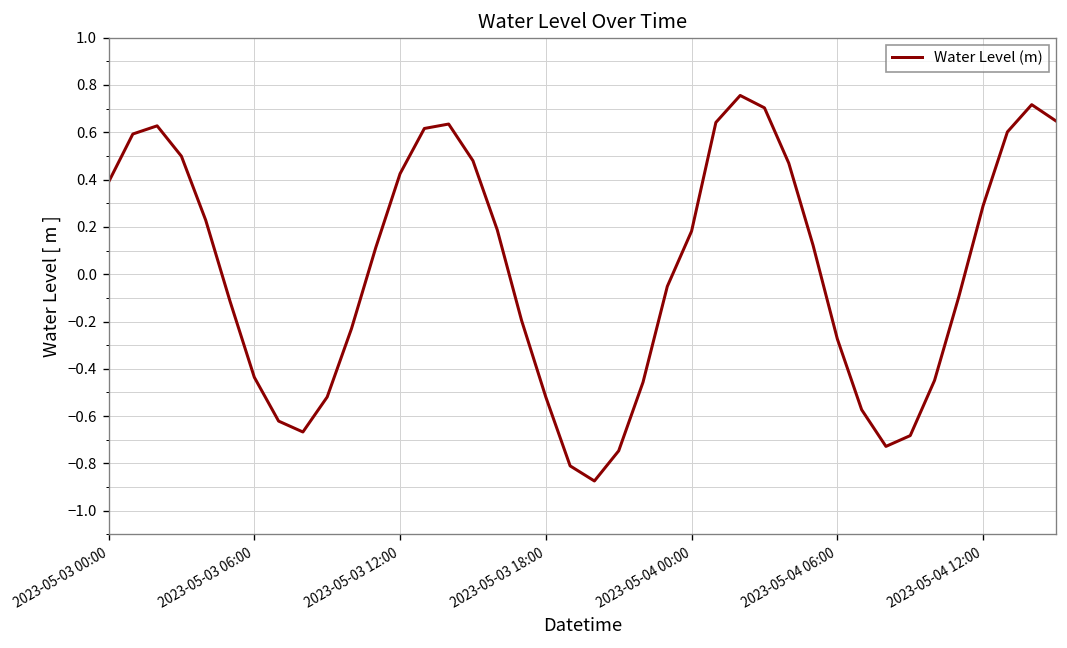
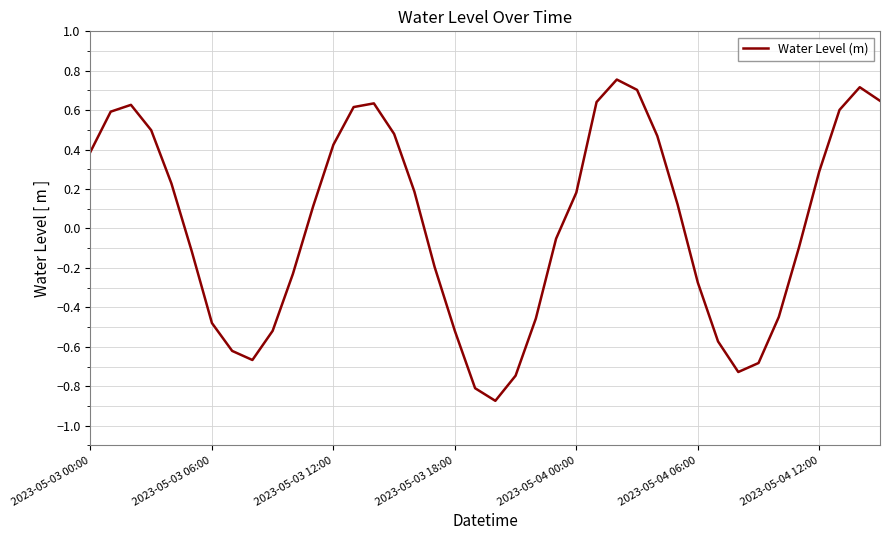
  {
    "2023-05-03 00:00": 0.39,
-   "2023-05-03 06:00": -0.44,
+   "2023-05-03 06:00": -0.48,
    "2023-05-03 12:00": 0.42,
    "2023-05-03 18:00": -0.52,
    "2023-05-04 00:00": 0.18,
    "2023-05-04 06:00": -0.27,
    "2023-05-04 12:00": 0.29
  }
